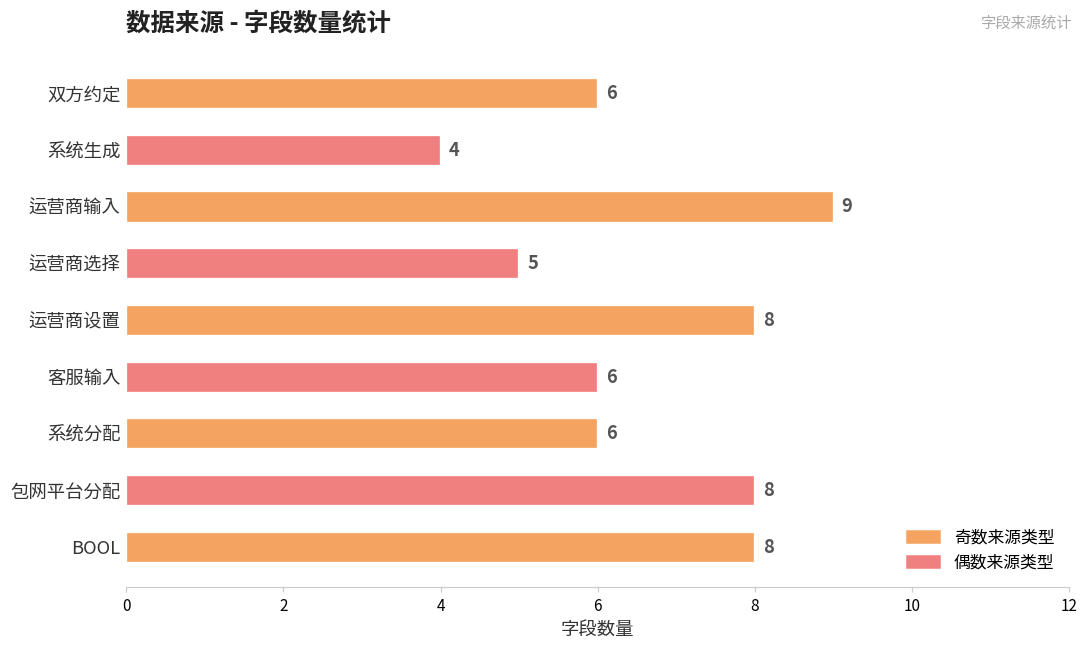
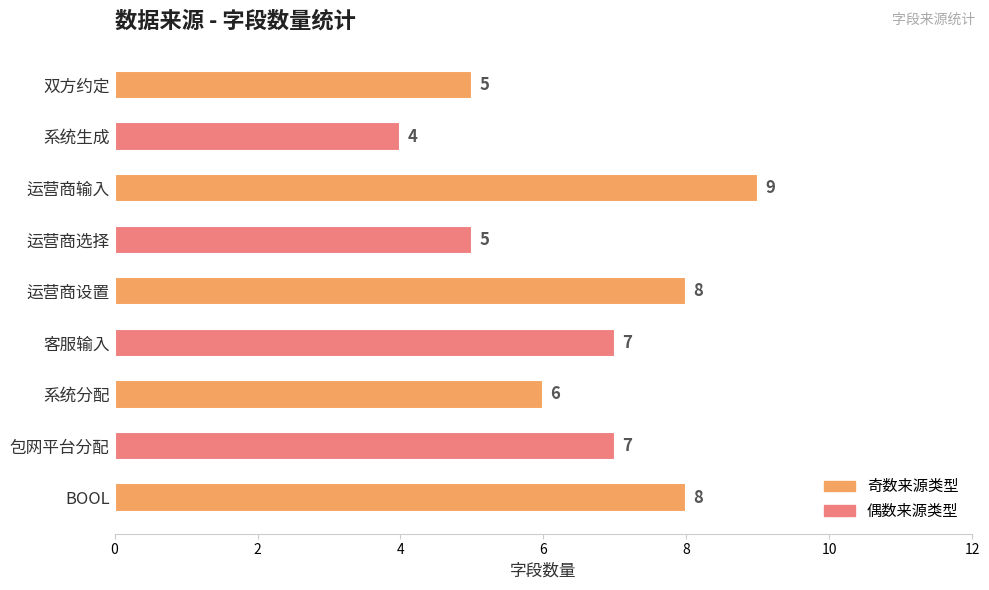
  {
-   "双方约定": 6,
+   "双方约定": 5,
    "系统生成": 4,
    "运营商输入": 9,
    "运营商选择": 5,
    "运营商设置": 8,
-   "客服输入": 6,
+   "客服输入": 7,
    "系统分配": 6,
-   "包网平台分配": 8,
+   "包网平台分配": 7,
    "BOOL": 8
  }
